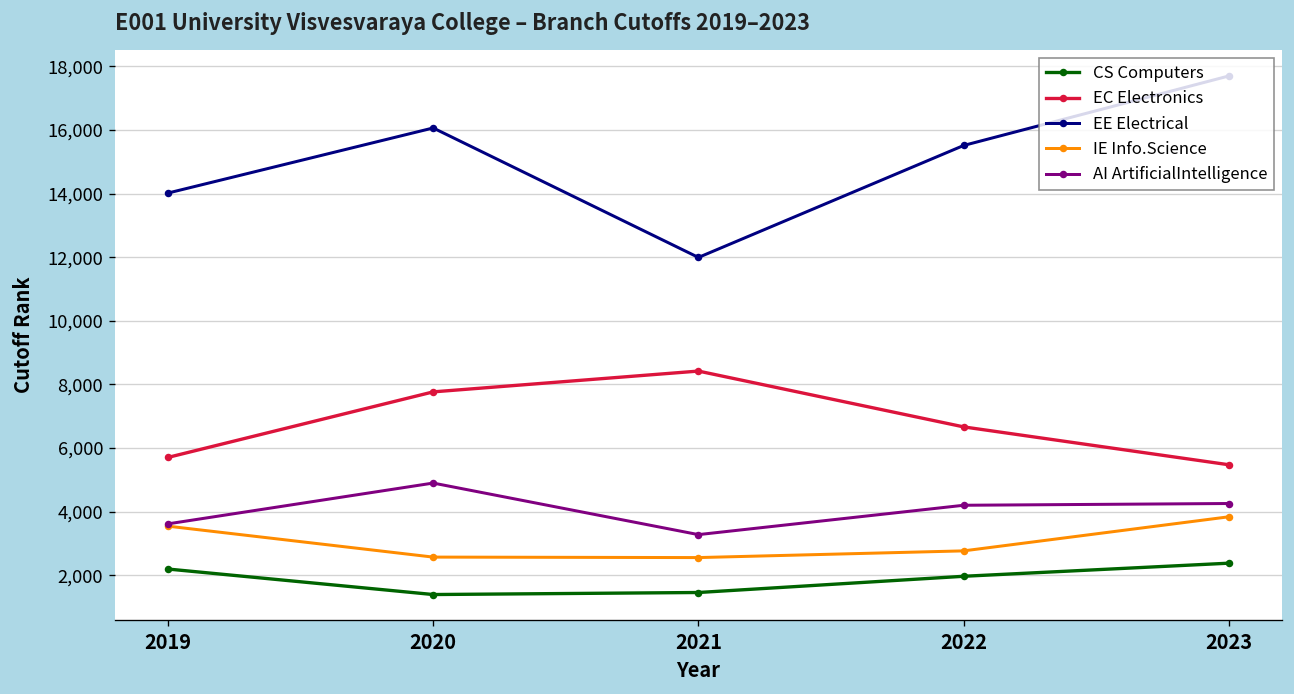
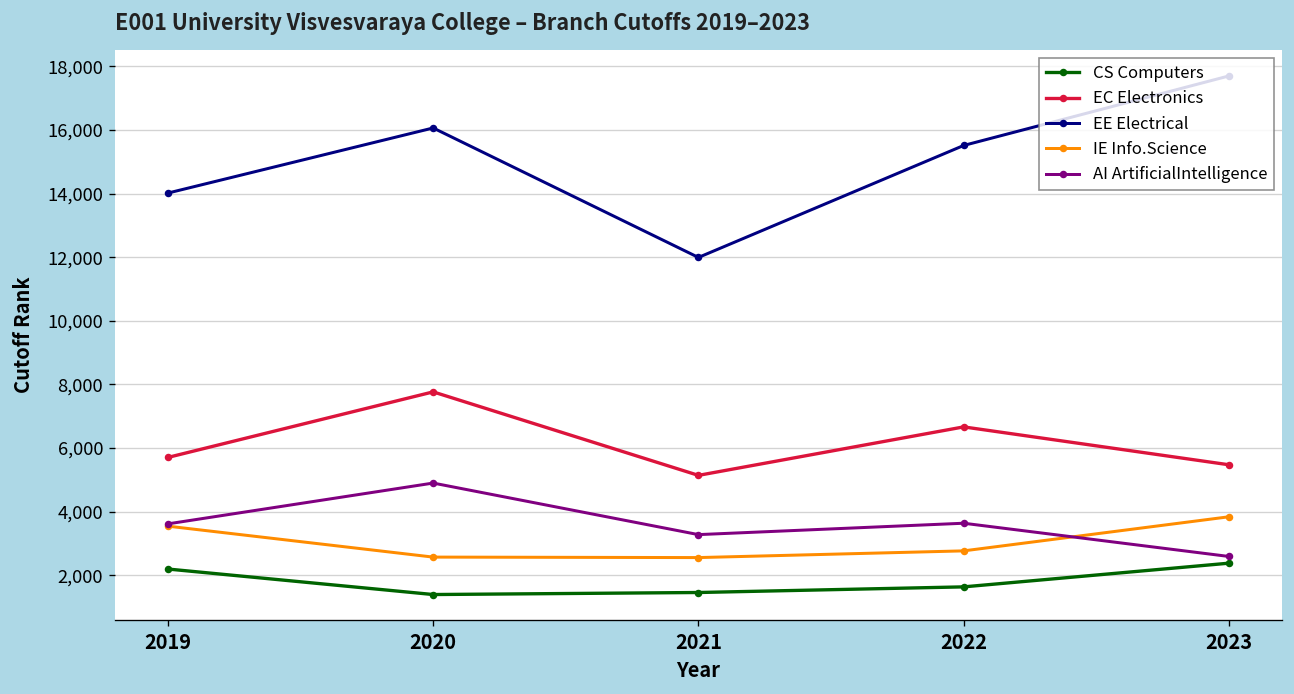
  {
    "CS Computers": {
      "2019": "2,200",
      "2020": "1,400",
      "2021": "1,500",
-     "2022": "2,000",
+     "2022": "1,600",
      "2023": "2,400"
    },
    "EC Electronics": {
      "2019": "5,700",
      "2020": "7,800",
-     "2021": "8,400",
+     "2021": "5,100",
      "2022": "6,700",
      "2023": "5,500"
    },
    "EE Electrical": {
      "2019": "14,000",
      "2020": "16,100",
      "2021": "12,000",
      "2022": "15,500"
    },
    "IE Info.Science": {
      "2020": "2,600",
      "2021": "2,600",
      "2022": "2,800",
      "2023": "3,800"
    },
    "AI ArtificialIntelligence": {
      "2020": "4,900",
      "2021": "3,300",
-     "2022": "4,200",
-     "2023": "4,300"
+     "2022": "3,600",
+     "2023": "2,600"
    }
  }
